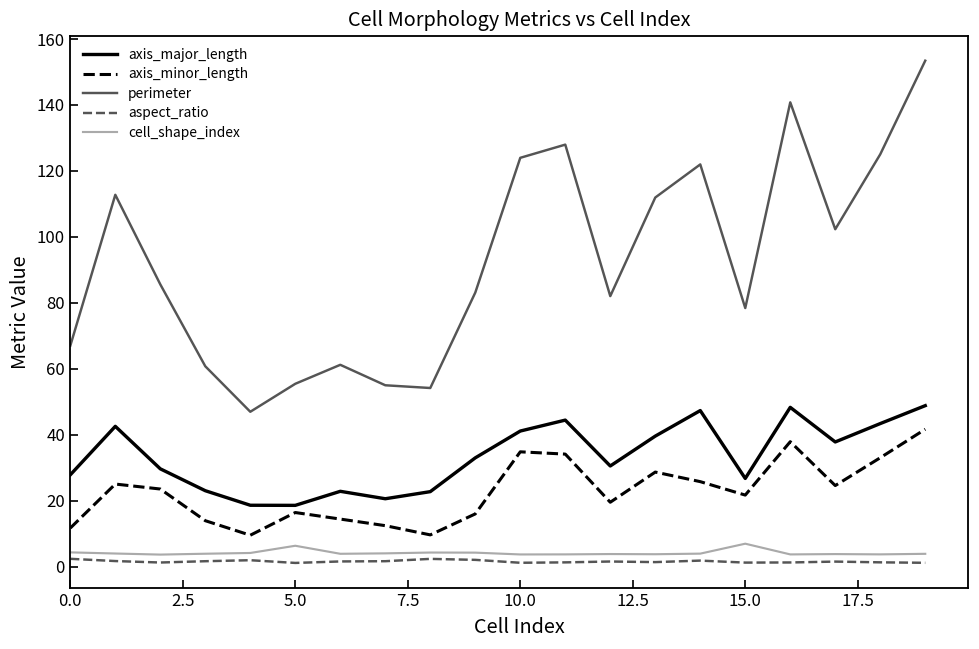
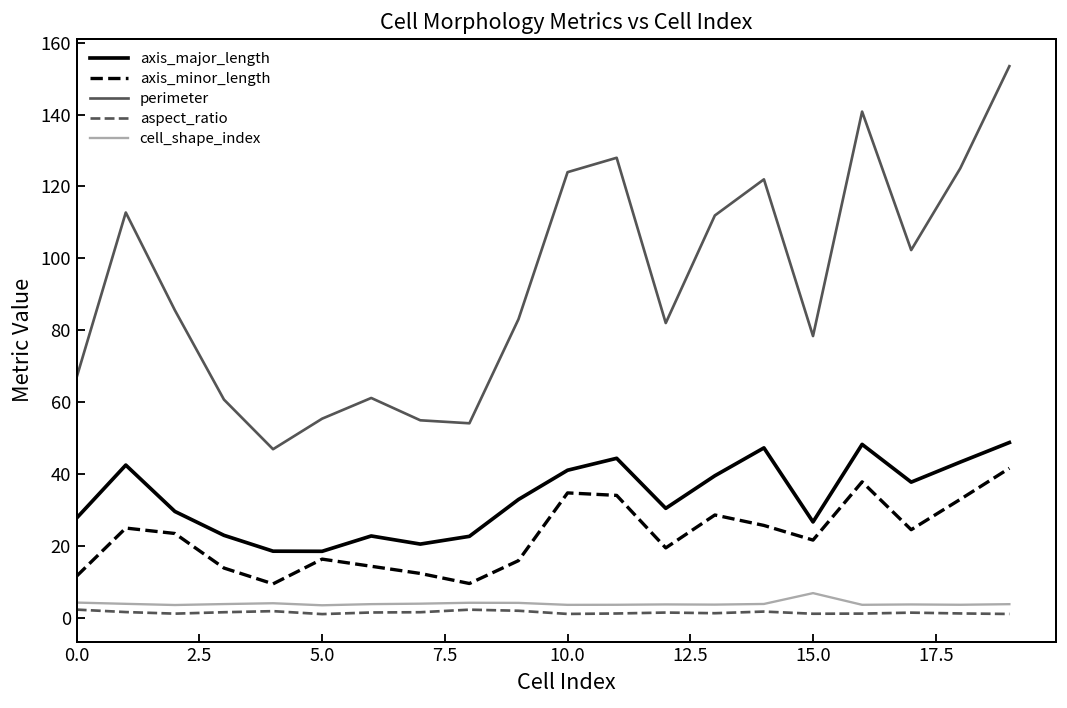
  {
    "cell_shape_index": {
      "0.0": 4,
-     "5.0": 6,
+     "5.0": 4,
      "10.0": 4,
      "15.0": 7
    }
  }
